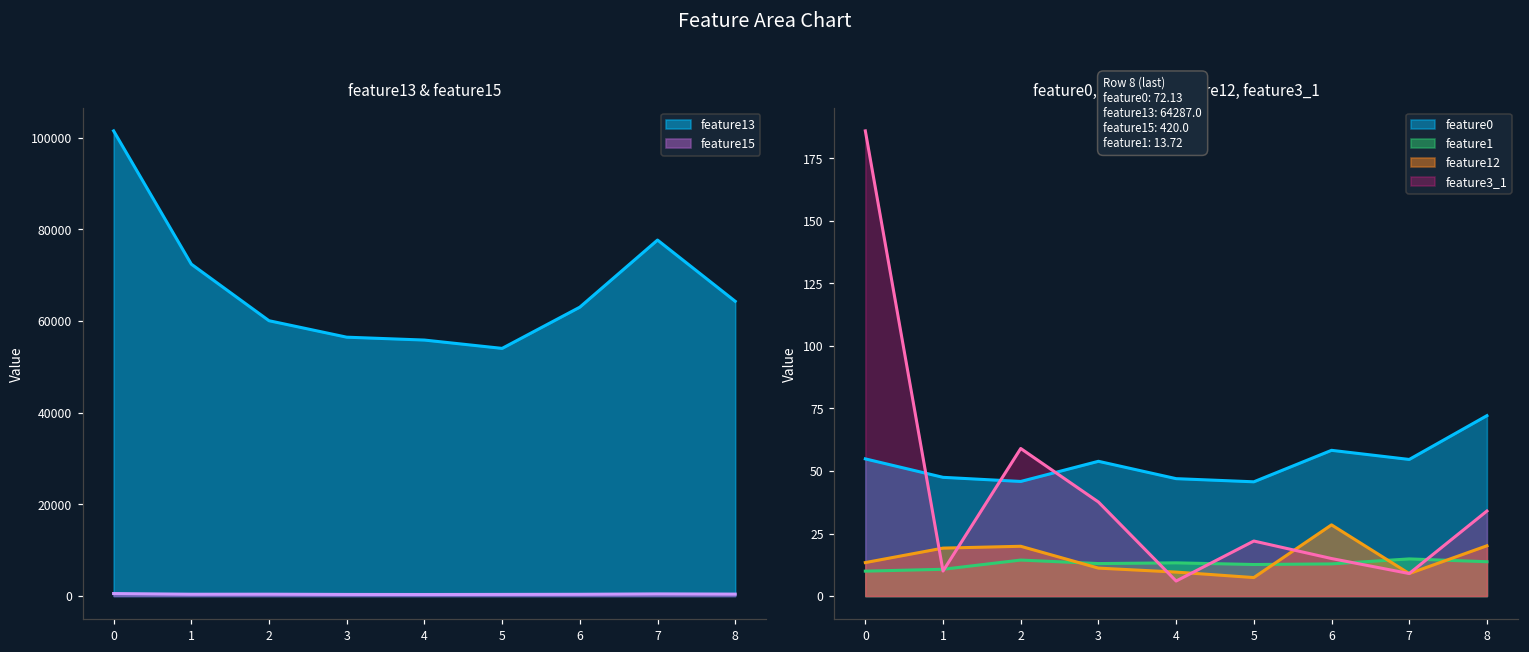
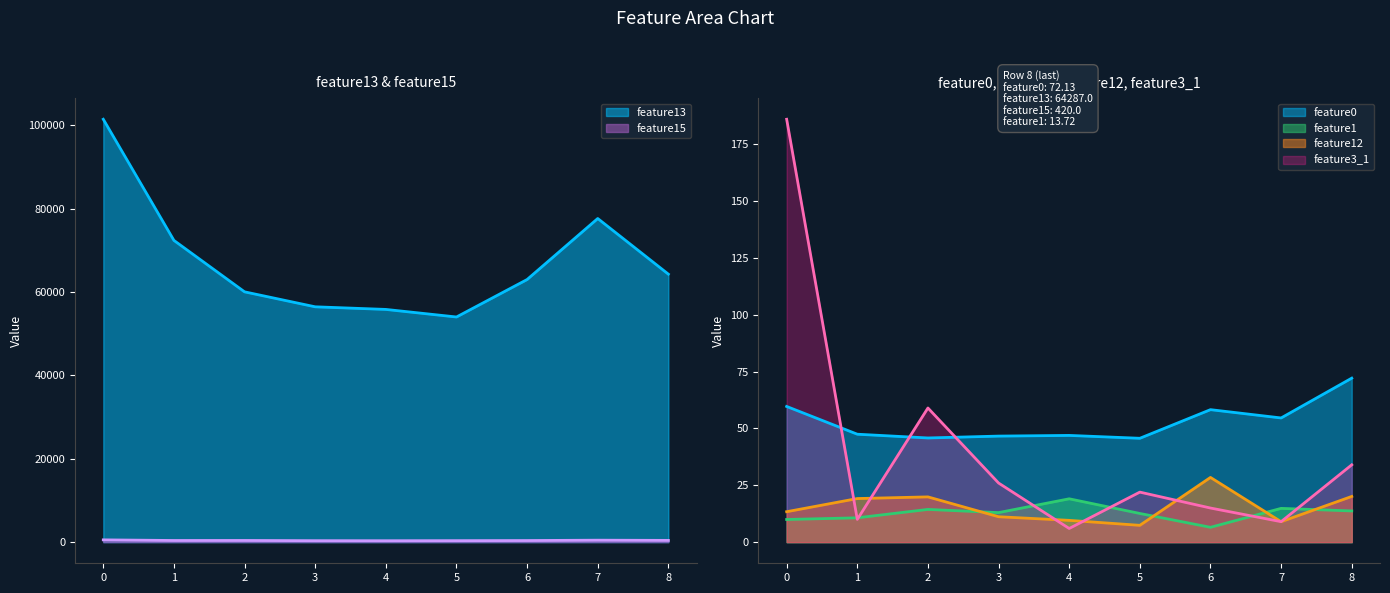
  {
    "feature13 & feature15": {
      "feature13": {
        "0": 101000,
        "1": 72000,
        "2": 60000,
        "3": 56000,
        "4": 56000,
        "5": 54000,
        "6": 63000,
        "7": 78000,
        "8": 64000
      },
      "feature15": {
        "0": 1000,
        "1": 0,
        "2": 0,
        "3": 0,
        "4": 0,
        "5": 0,
        "6": 0,
        "7": 0,
        "8": 0
      }
    },
    "feature0, feature1, feature12, feature3_1": {
      "feature0": {
-       "0": 55,
+       "0": 60,
        "1": 47,
        "2": 46,
-       "3": 54,
+       "3": 47,
        "4": 47,
        "5": 46,
        "6": 58,
        "7": 55,
        "8": 72
      },
      "feature1": {
        "0": 10,
        "2": 14,
        "3": 13,
-       "4": 13,
+       "4": 19,
        "5": 13,
-       "6": 13,
+       "6": 7,
        "7": 15,
        "8": 14
      },
      "feature12": {
        "0": 13,
        "1": 19,
        "2": 20,
        "3": 11,
        "4": 10,
        "5": 7,
        "6": 28,
        "8": 20
      },
      "feature3_1": {
        "0": 186,
        "2": 59,
-       "3": 38,
+       "3": 26,
        "4": 6,
        "5": 22,
        "6": 15,
        "8": 34
      }
    }
  }
